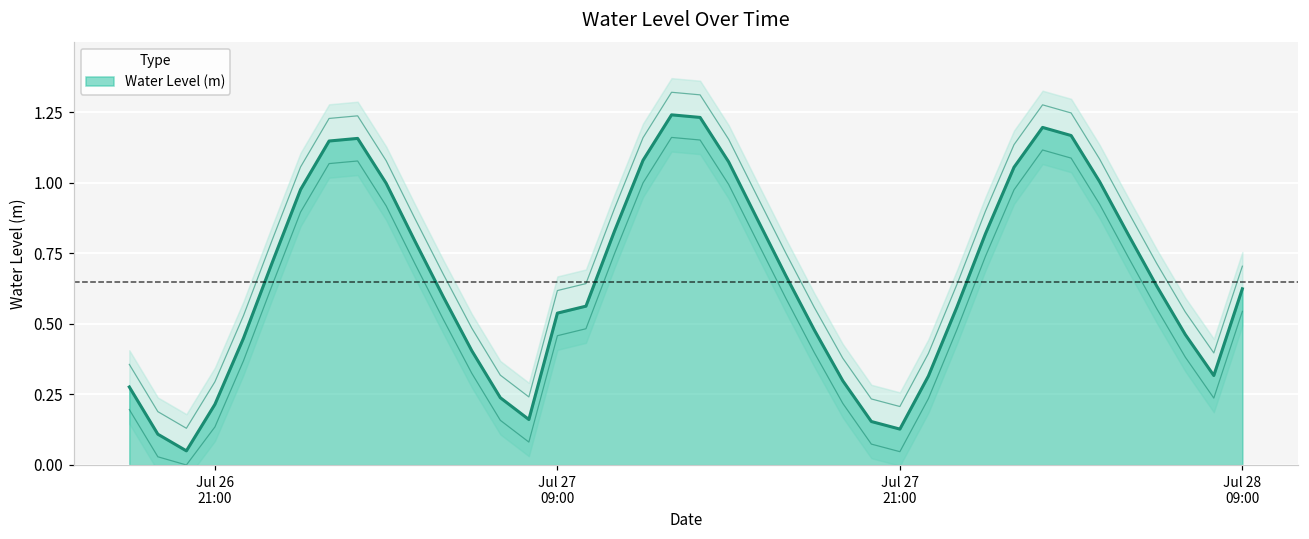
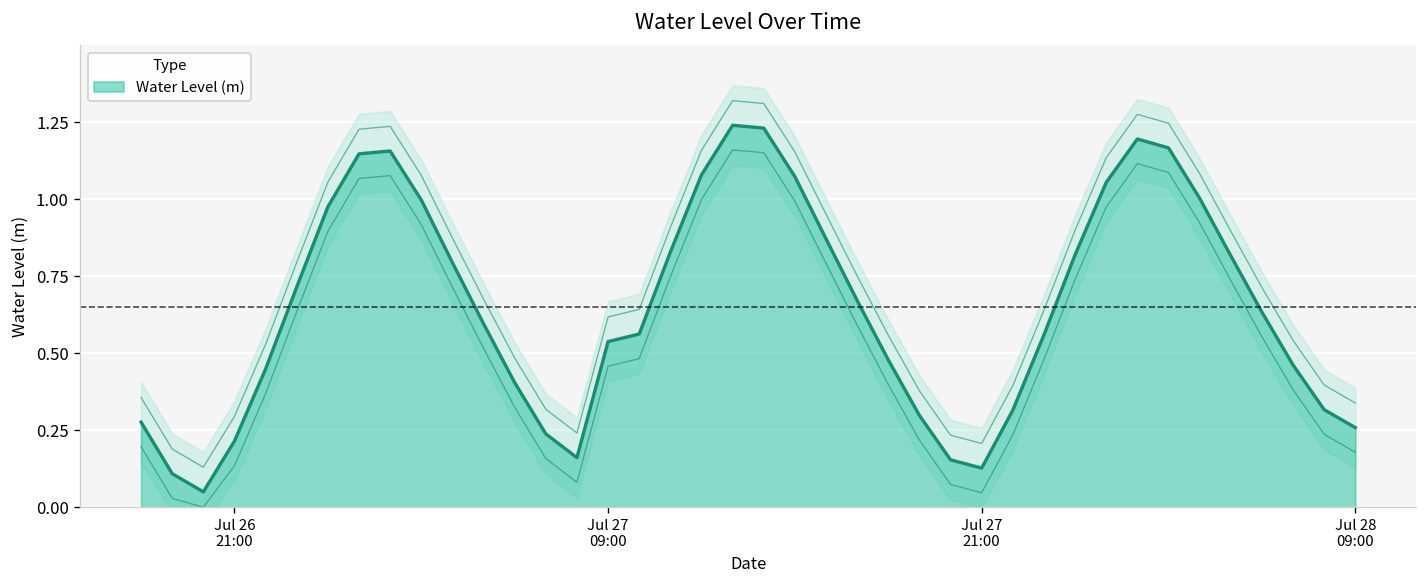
  {
    "Water Level (m)": {
      "Jul 26 21:00": 0.22,
      "Jul 27 09:00": 0.54,
      "Jul 27 21:00": 0.13,
-     "Jul 28 09:00": 0.62
+     "Jul 28 09:00": 0.26
    }
  }
